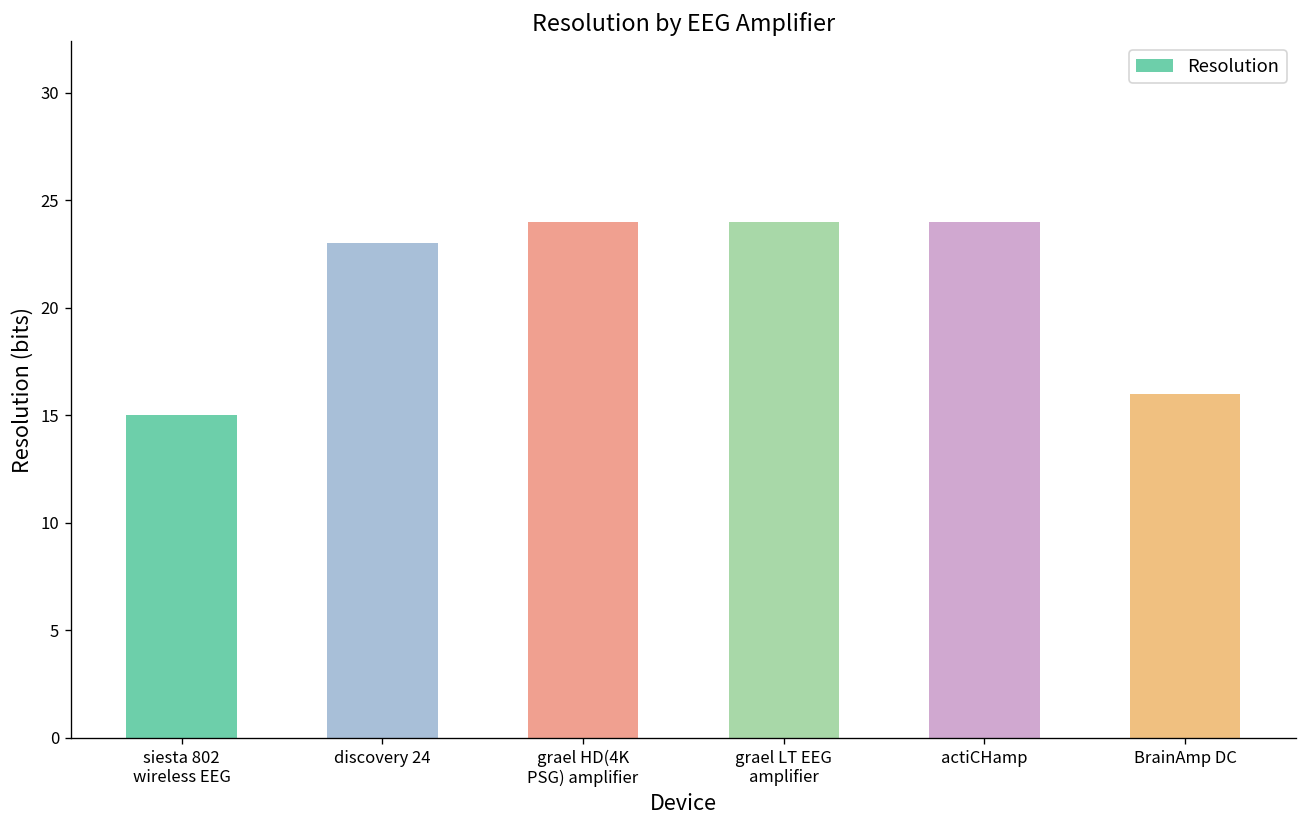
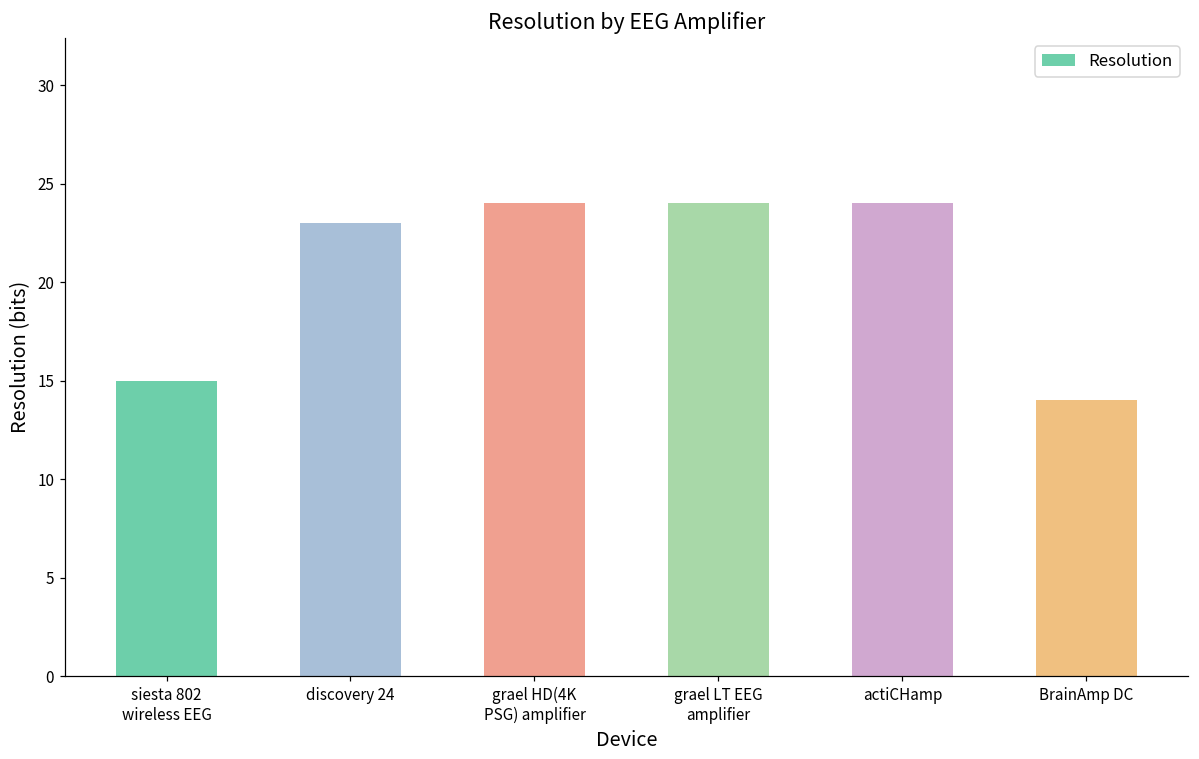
  {
    "siesta 802 wireless EEG": 15,
    "discovery 24": 23,
    "grael HD(4K PSG) amplifier": 24,
    "grael LT EEG amplifier": 24,
    "actiCHamp": 24,
-   "BrainAmp DC": 16
+   "BrainAmp DC": 14
  }
